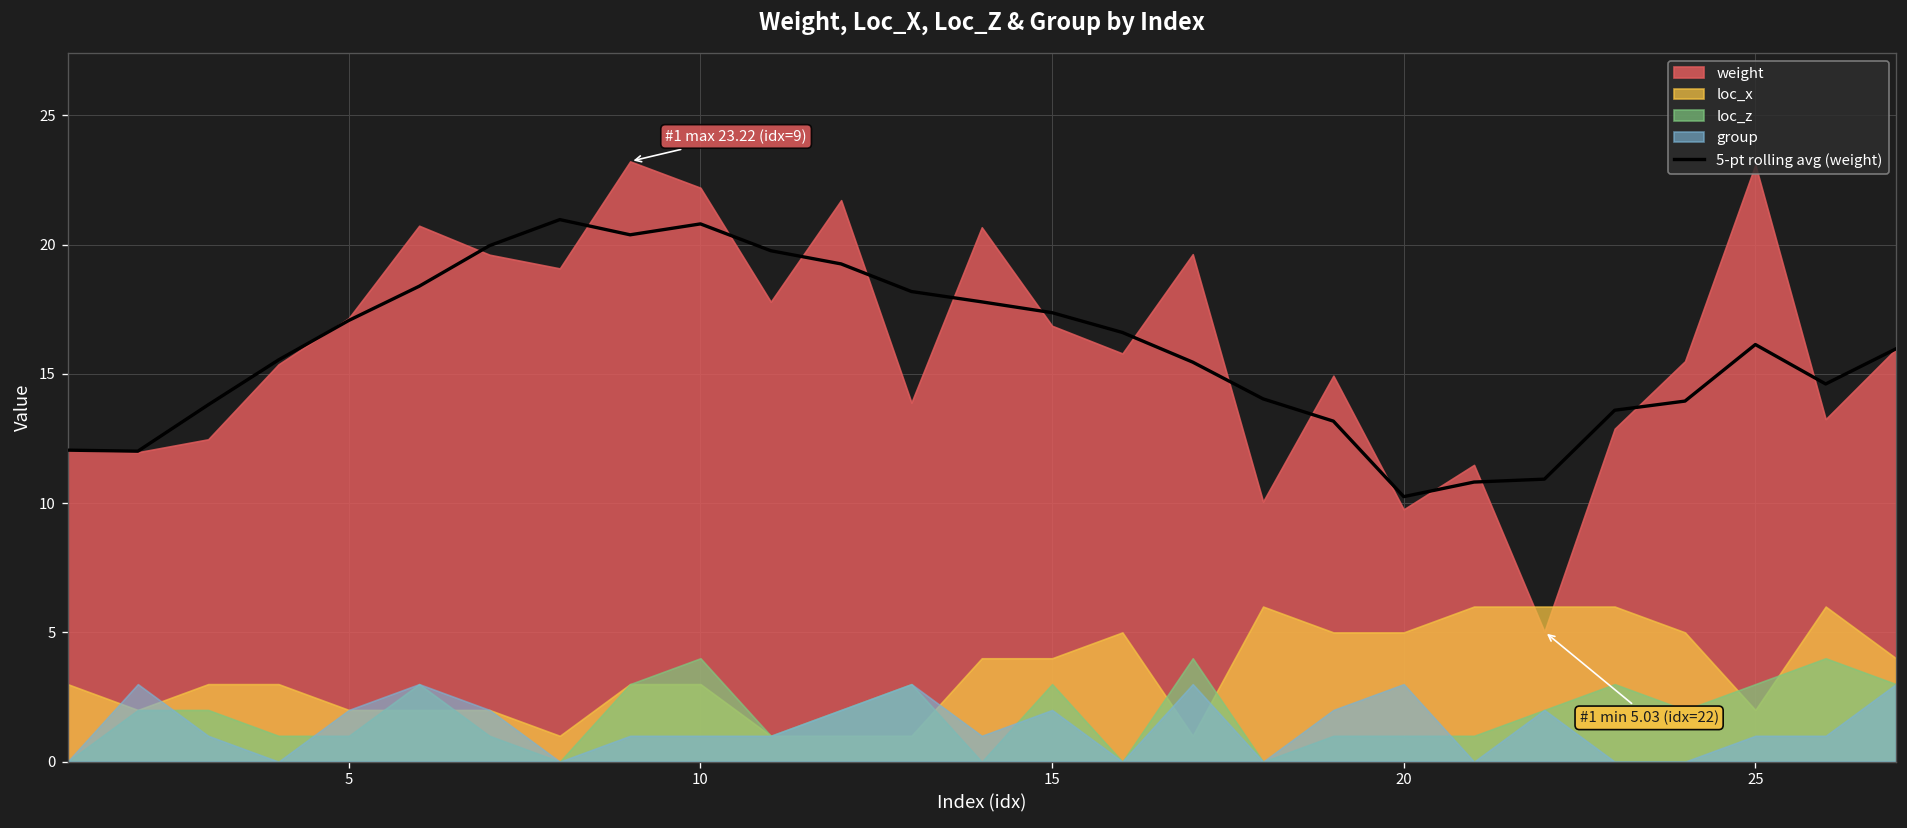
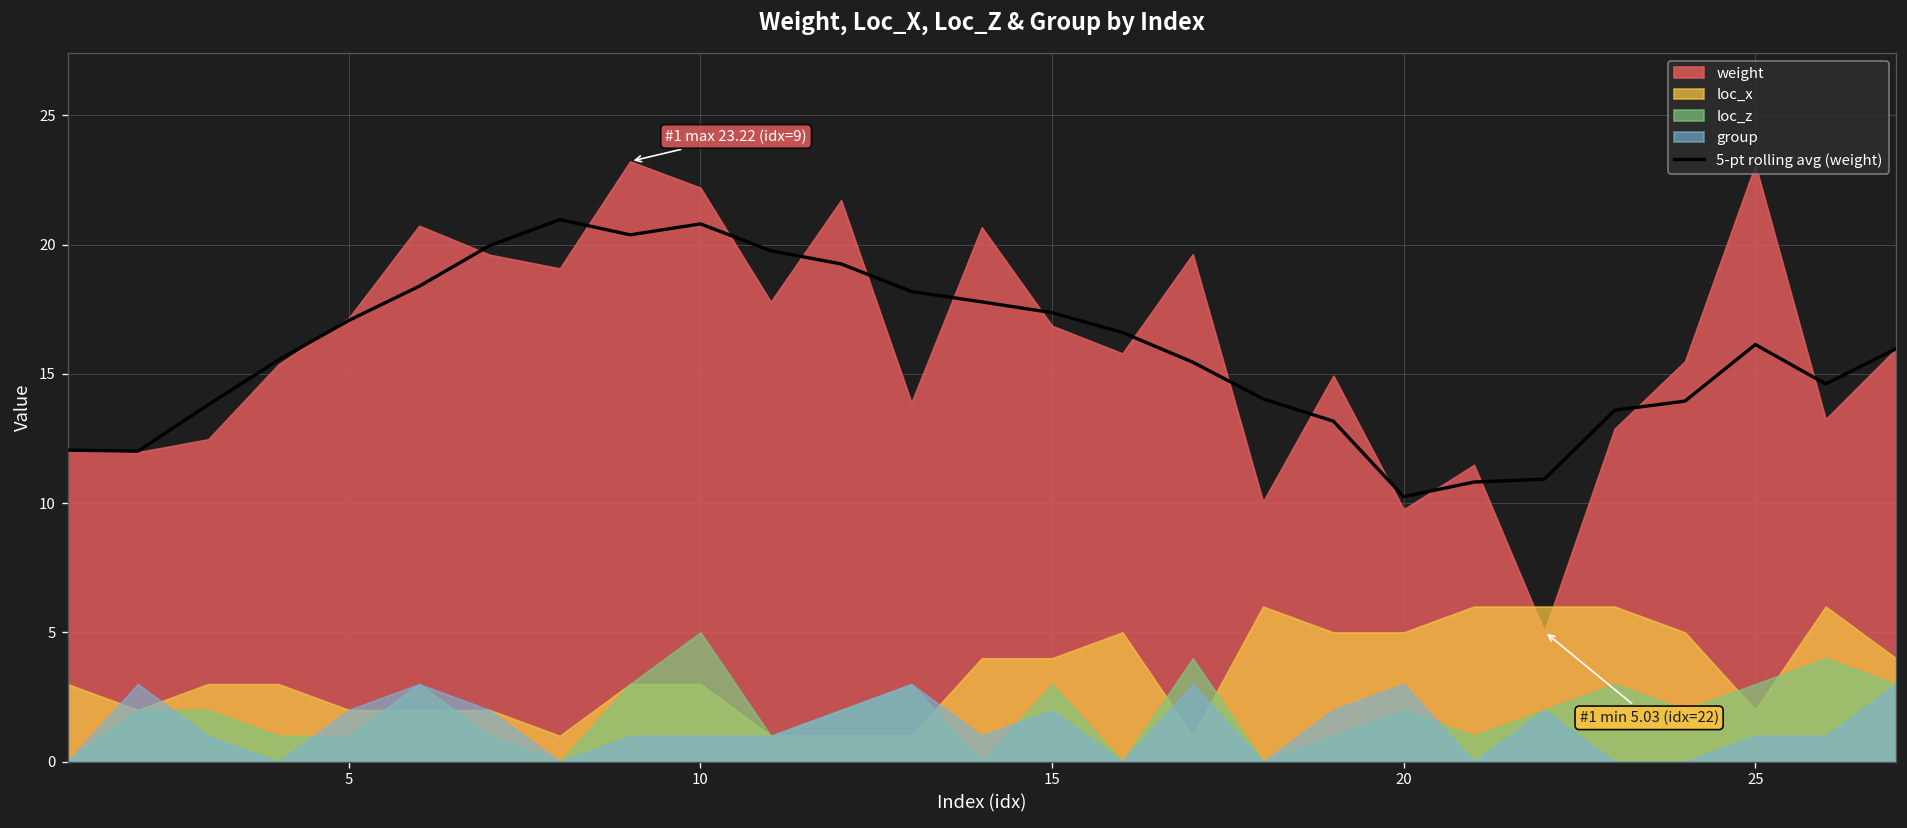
  {
    "5-pt rolling avg (weight)": {
      "10": 20.8,
      "15": 17.4,
      "20": 10.3,
      "25": 16.1
    },
    "weight": {
      "10": 22.2,
      "15": 16.9,
      "20": 9.8
    },
    "loc_x": {
      "10": 3,
      "15": 4,
      "20": 5,
      "25": 2
    },
    "loc_z": {
      "5": 1,
-     "10": 4,
+     "10": 5,
      "15": 3,
-     "20": 1,
+     "20": 2,
      "25": 3
    },
    "group": {
      "10": 1,
      "15": 2,
      "20": 3,
      "25": 1
    }
  }
